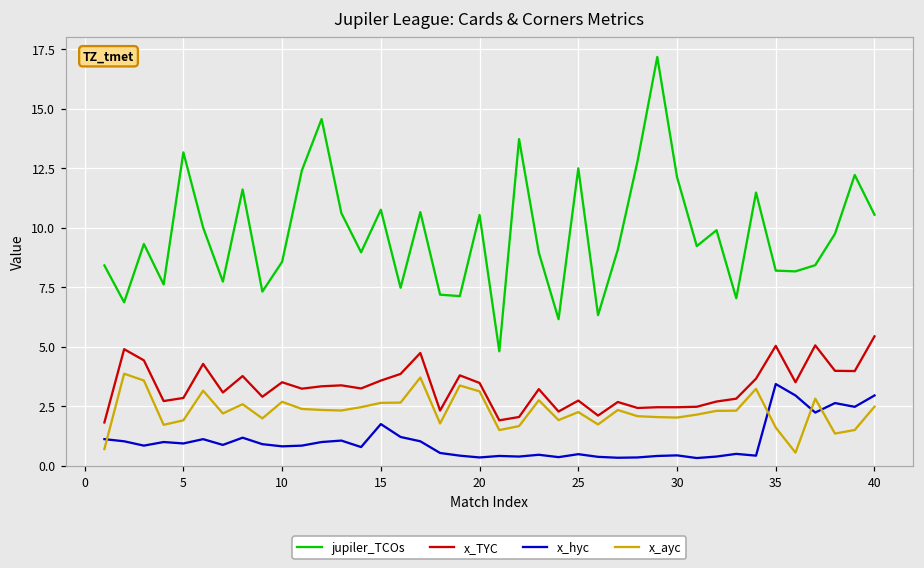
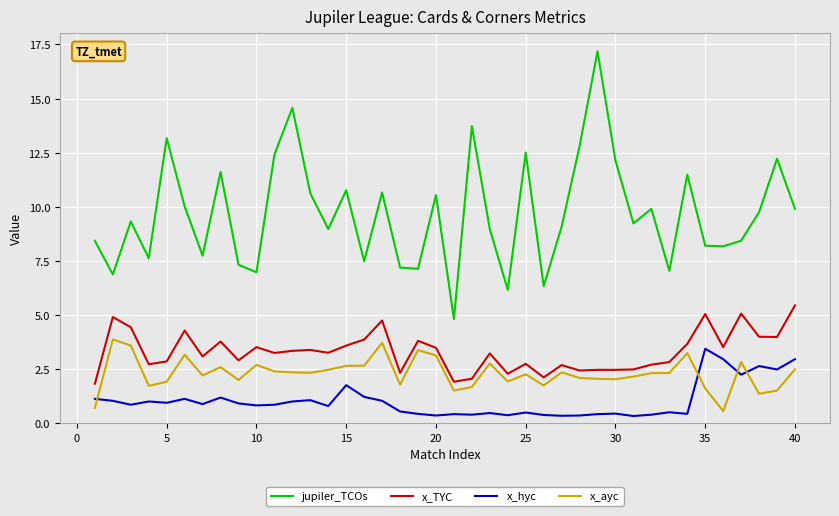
  {
    "jupiler_TCOs": {
      "5": 13.2,
-     "10": 8.6,
+     "10": 7.0,
      "15": 10.8,
      "20": 10.5,
      "25": 12.5,
      "30": 12.1,
      "35": 8.2,
-     "40": 10.6
+     "40": 9.9
    },
    "x_TYC": {
      "5": 2.9,
      "10": 3.5,
      "15": 3.6,
      "20": 3.5,
      "25": 2.7,
      "30": 2.5,
      "35": 5.0,
      "40": 5.4
    },
    "x_hyc": {
      "5": 0.9,
      "10": 0.8,
      "15": 1.8,
      "20": 0.4,
      "25": 0.5,
      "30": 0.4,
      "35": 3.4,
      "40": 3.0
    },
    "x_ayc": {
      "5": 1.9,
      "10": 2.7,
      "15": 2.6,
      "20": 3.1,
      "25": 2.3,
      "30": 2.0,
      "35": 1.6,
      "40": 2.5
    }
  }
